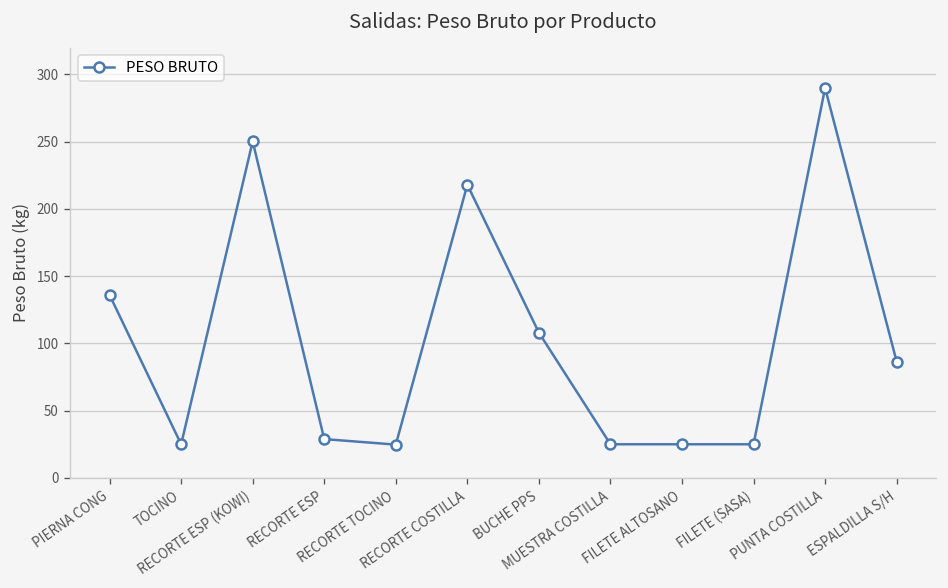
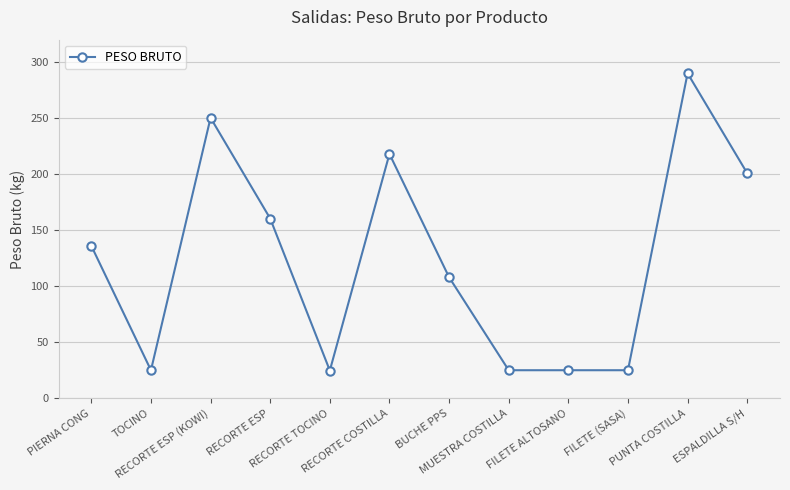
  {
    "PIERNA CONG": 136,
    "TOCINO": 25,
    "RECORTE ESP (KOWI)": 250,
-   "RECORTE ESP": 29,
+   "RECORTE ESP": 160,
    "RECORTE TOCINO": 25,
    "RECORTE COSTILLA": 218,
    "BUCHE PPS": 108,
    "MUESTRA COSTILLA": 25,
    "FILETE ALTOSANO": 25,
    "FILETE (SASA)": 25,
    "PUNTA COSTILLA": 290,
-   "ESPALDILLA S/H": 87
+   "ESPALDILLA S/H": 201
  }
